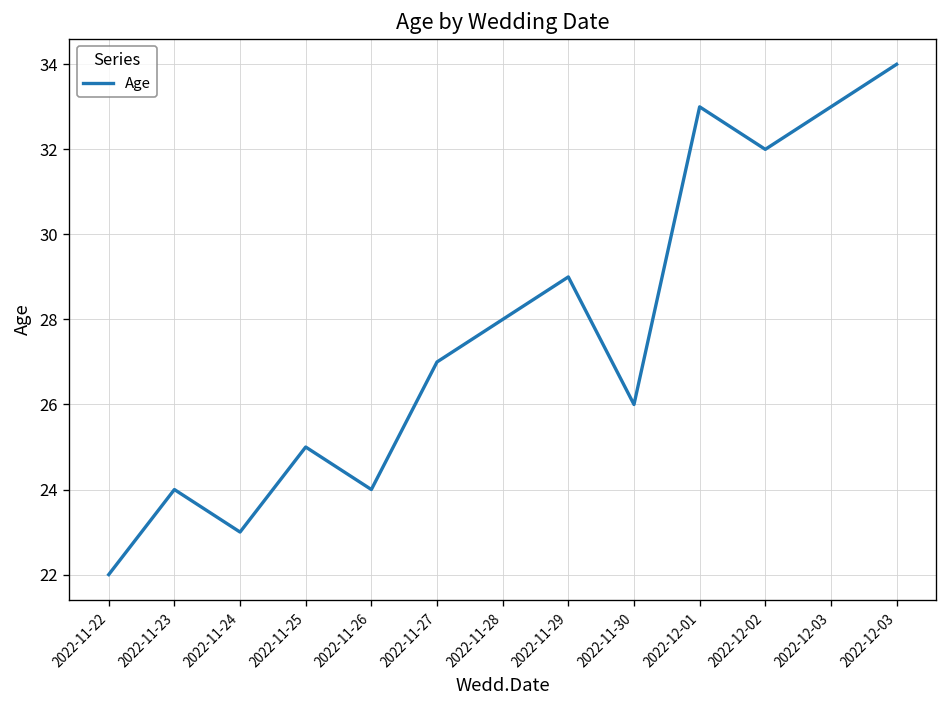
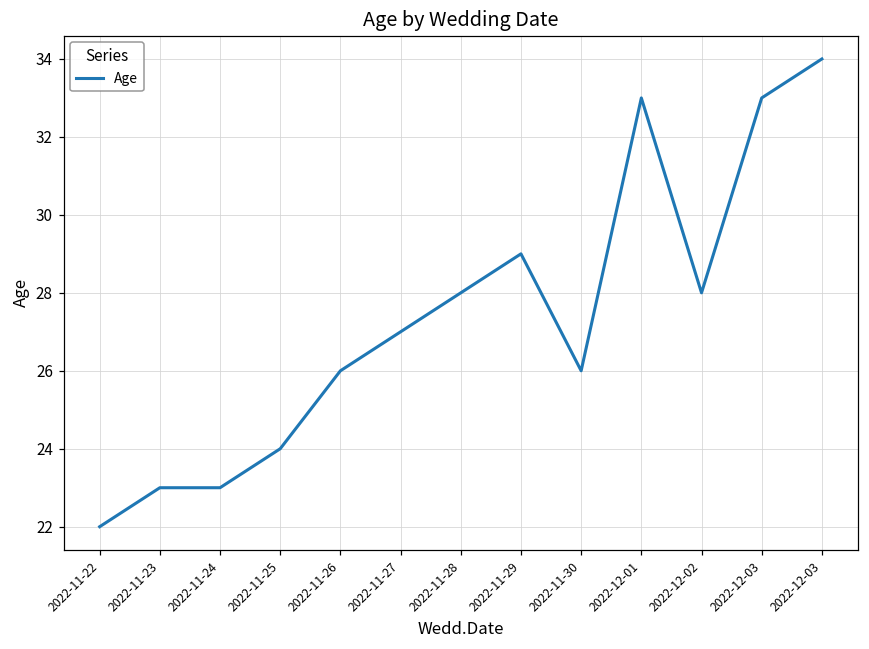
  {
    "2022-11-22": 22,
-   "2022-11-23": 24,
+   "2022-11-23": 23,
    "2022-11-24": 23,
-   "2022-11-25": 25,
-   "2022-11-26": 24,
+   "2022-11-25": 24,
+   "2022-11-26": 26,
    "2022-11-27": 27,
    "2022-11-28": 28,
    "2022-11-29": 29,
    "2022-11-30": 26,
    "2022-12-01": 33,
-   "2022-12-02": 32
+   "2022-12-02": 28
  }
